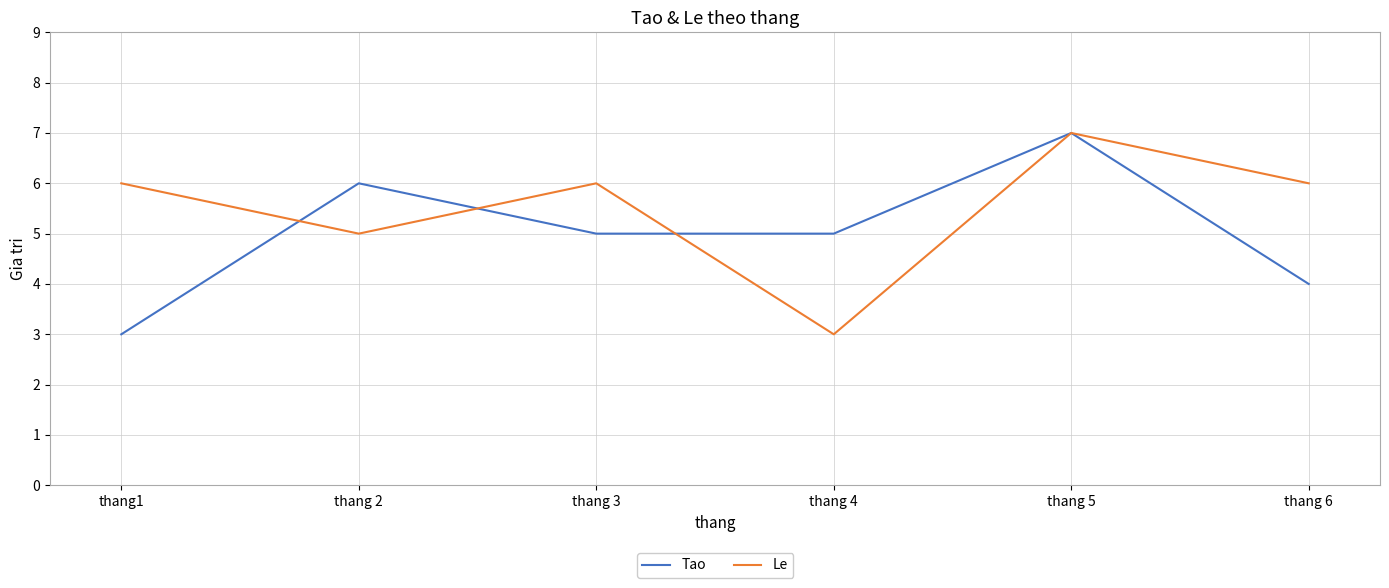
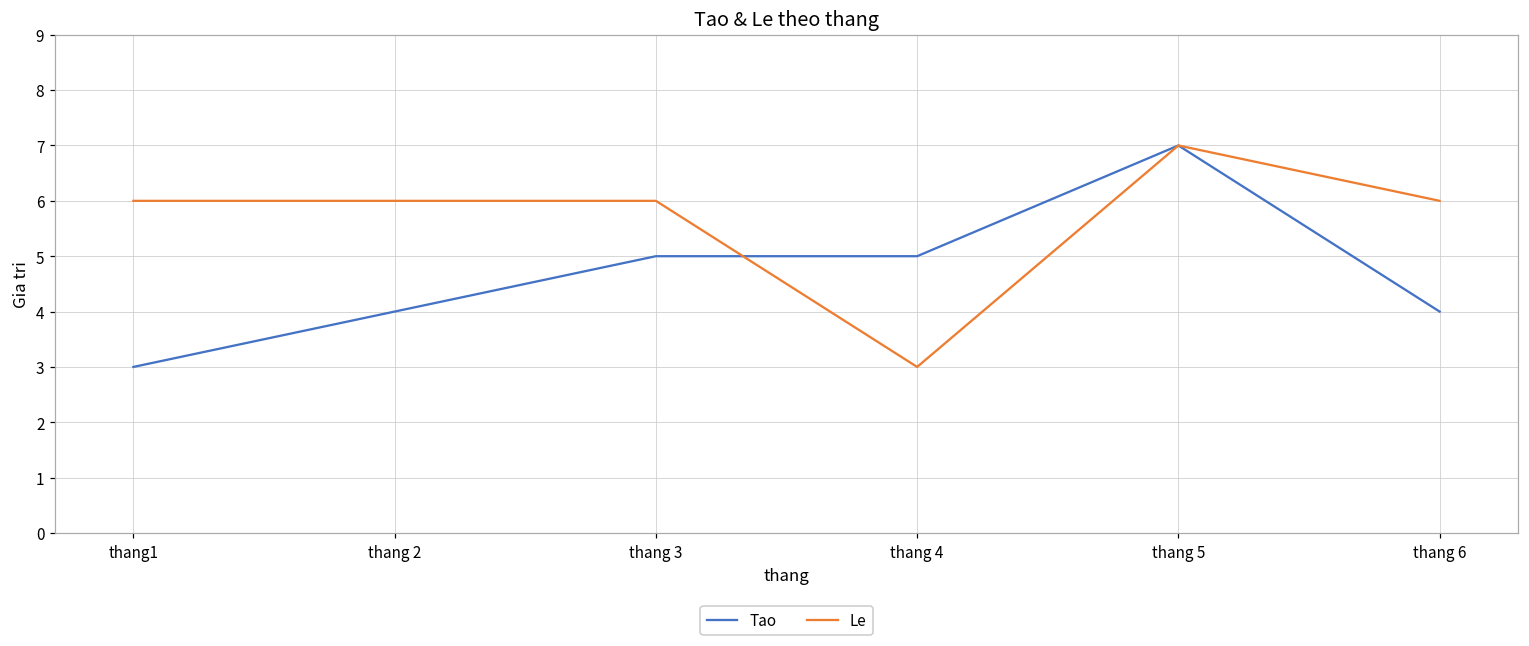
  {
    "Tao": {
      "thang1": 3,
-     "thang 2": 6,
+     "thang 2": 4,
      "thang 3": 5,
      "thang 4": 5,
      "thang 6": 4
    },
    "Le": {
      "thang1": 6,
-     "thang 2": 5,
+     "thang 2": 6,
      "thang 3": 6,
      "thang 4": 3,
      "thang 6": 6
    }
  }
